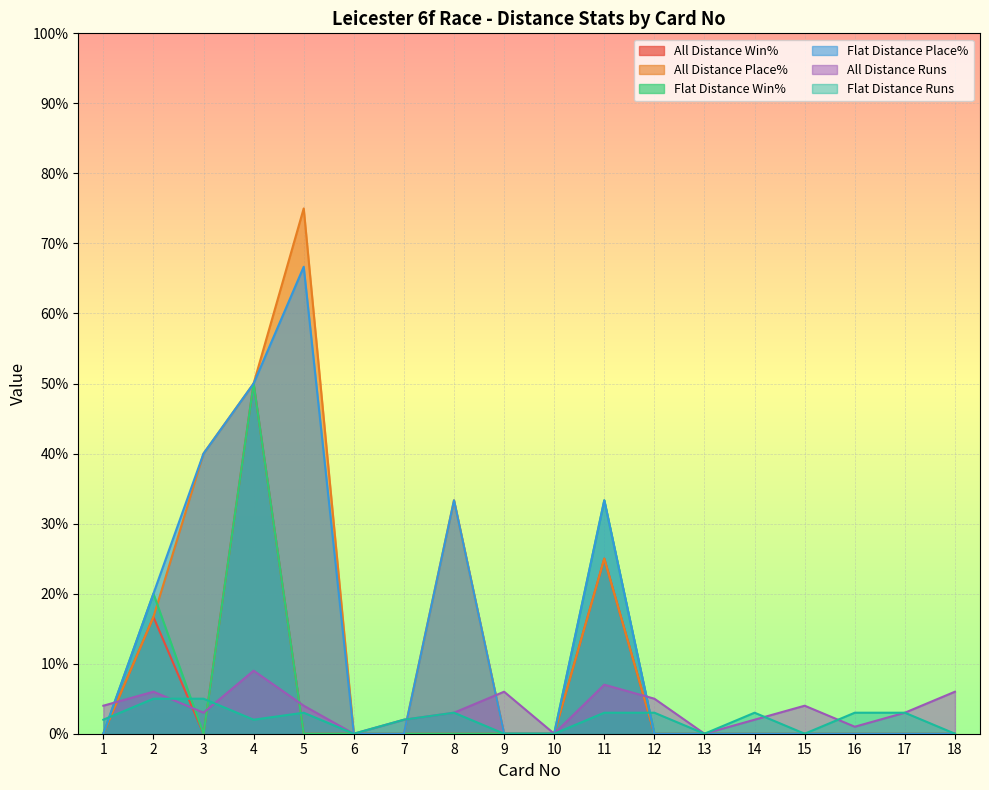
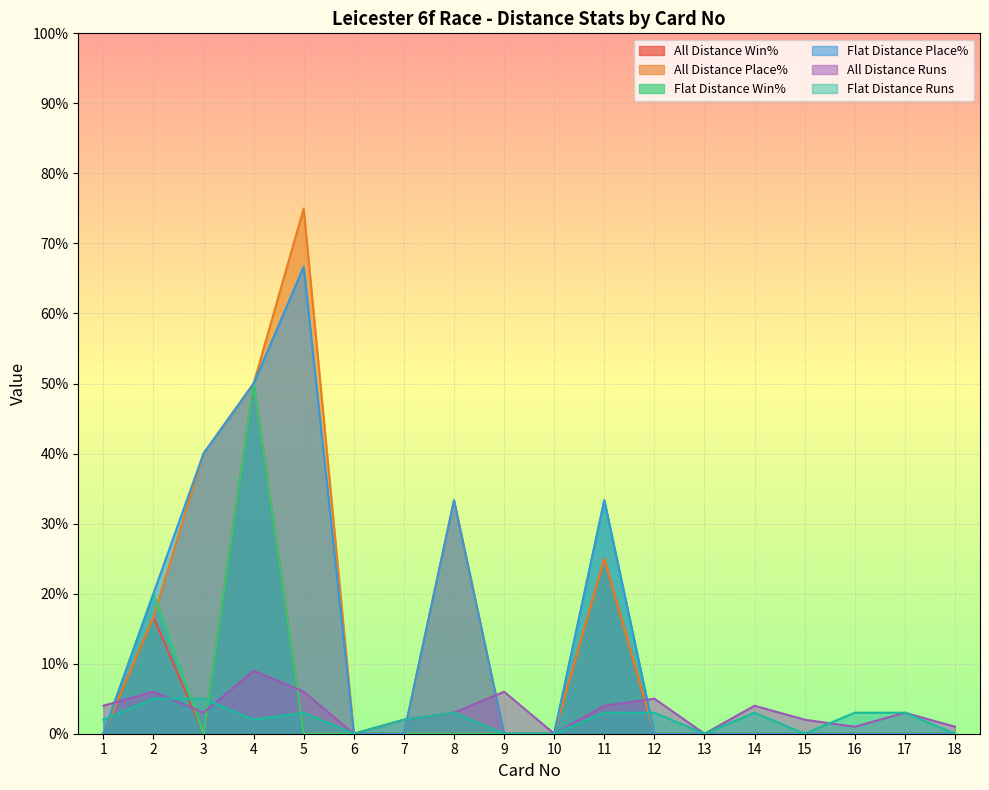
  {
    "All Distance Runs": {
      "1": "4%",
      "2": "6%",
      "3": "3%",
      "4": "9%",
-     "5": "4%",
+     "5": "6%",
      "9": "6%",
-     "11": "7%",
+     "11": "4%",
      "12": "5%",
-     "14": "2%",
-     "15": "4%",
+     "14": "4%",
+     "15": "2%",
      "16": "1%",
-     "18": "6%"
+     "18": "1%"
    }
  }
